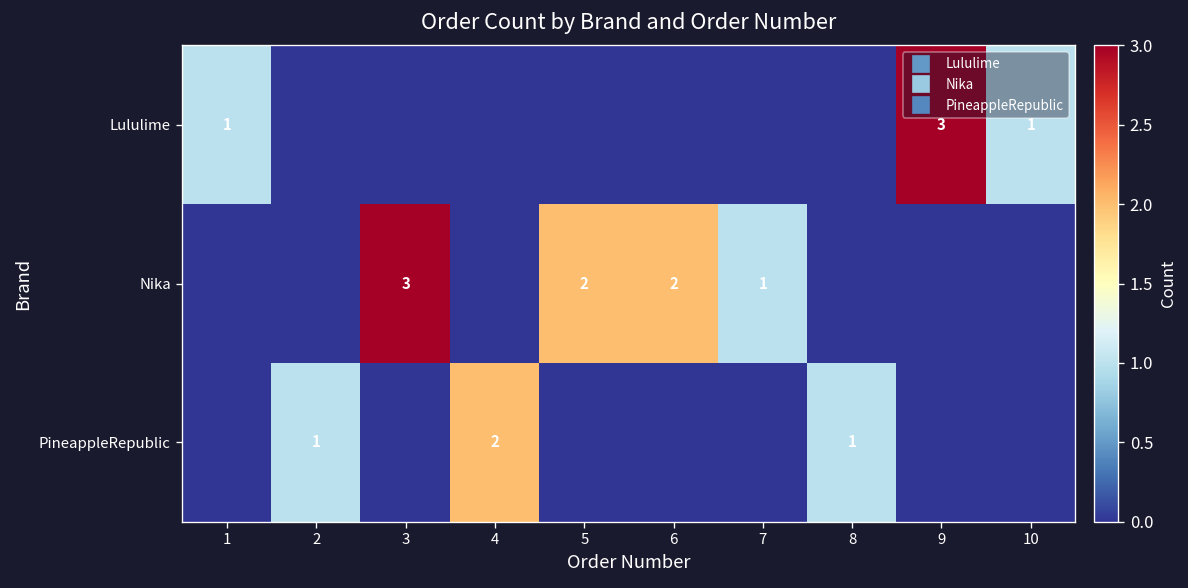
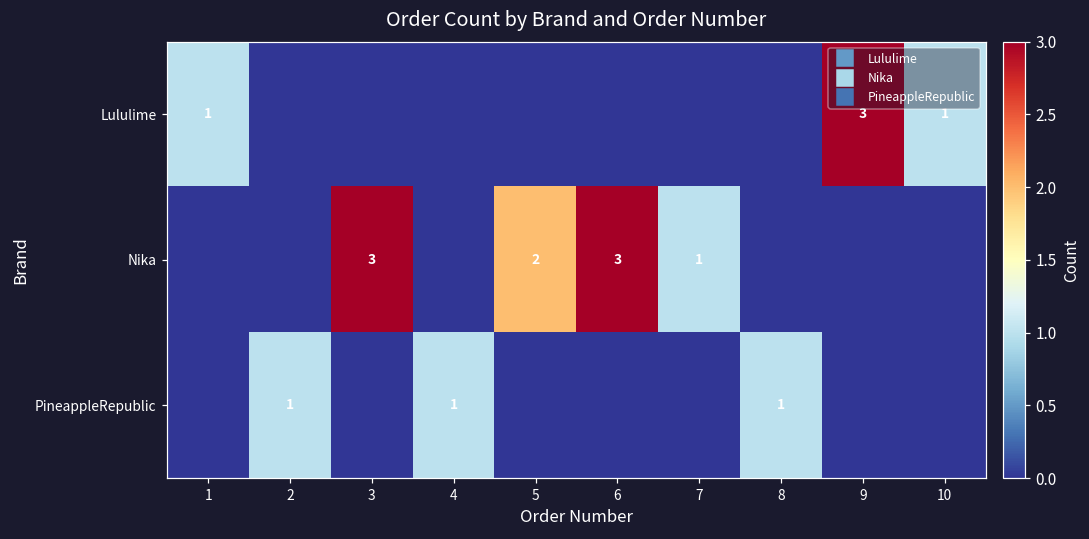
  {
    "Lululime": {
      "1": 1,
      "9": 3,
      "10": 1
    },
    "Nika": {
      "3": 3,
      "5": 2,
-     "6": 2,
+     "6": 3,
      "7": 1
    },
    "PineappleRepublic": {
      "2": 1,
-     "4": 2,
+     "4": 1,
      "8": 1
    }
  }
